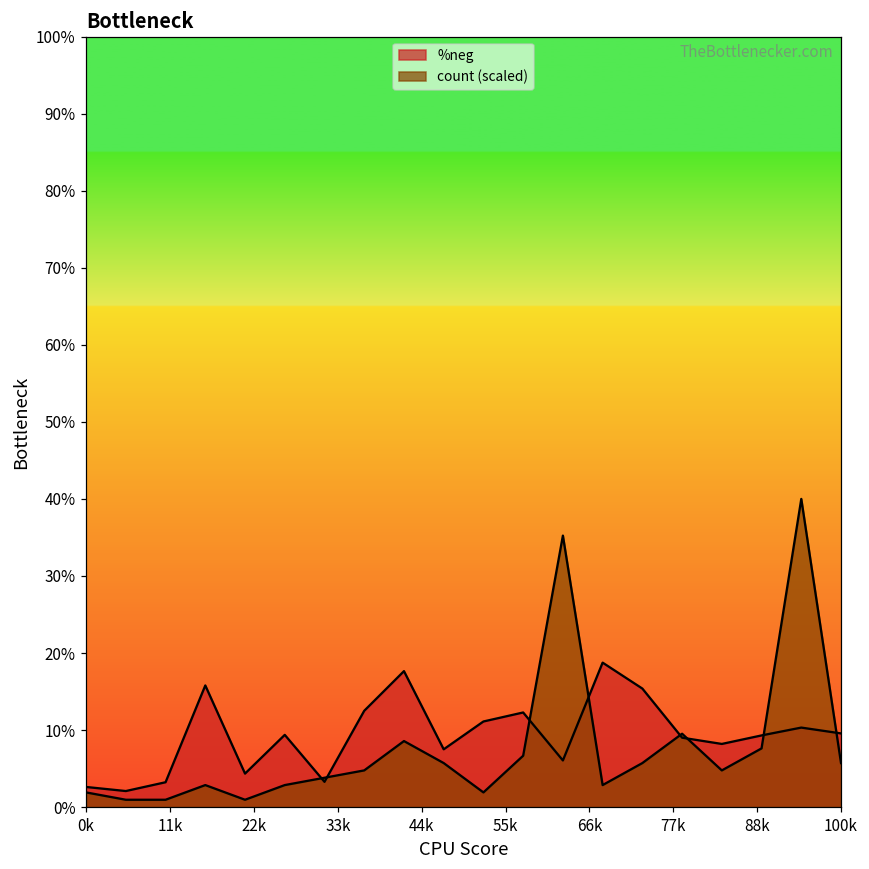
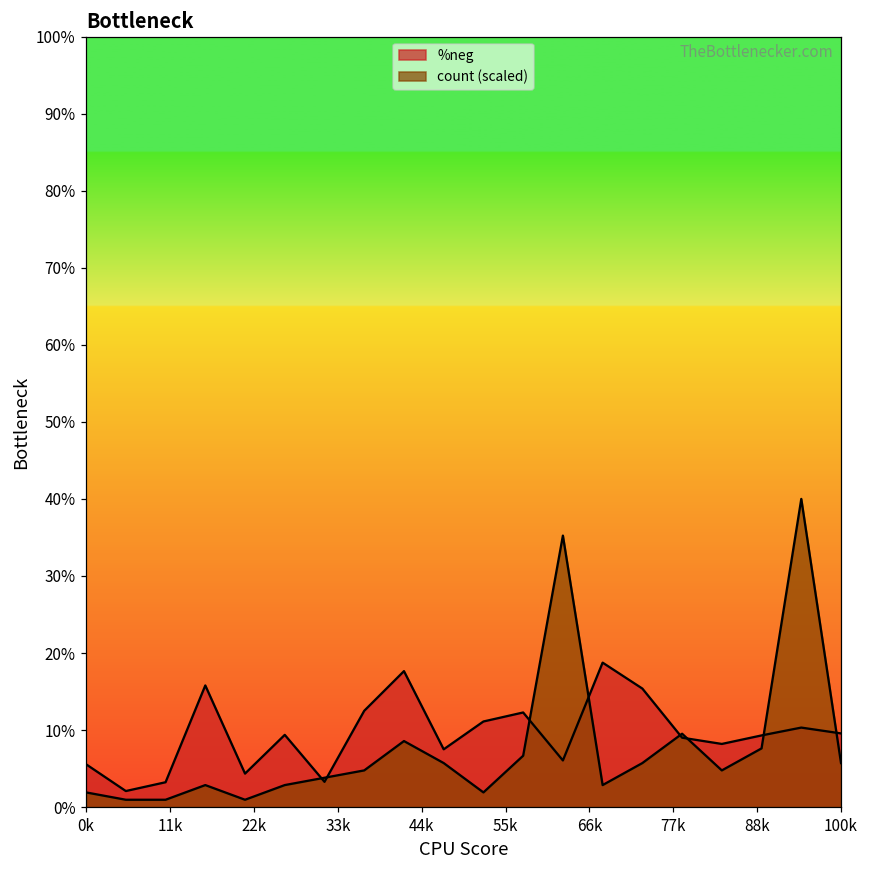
  {
    "%neg": {
-     "0k": "3%",
+     "0k": "6%",
      "100k": "10%"
    },
    "count (scaled)": {
      "0k": "2%",
      "100k": "6%"
    }
  }
